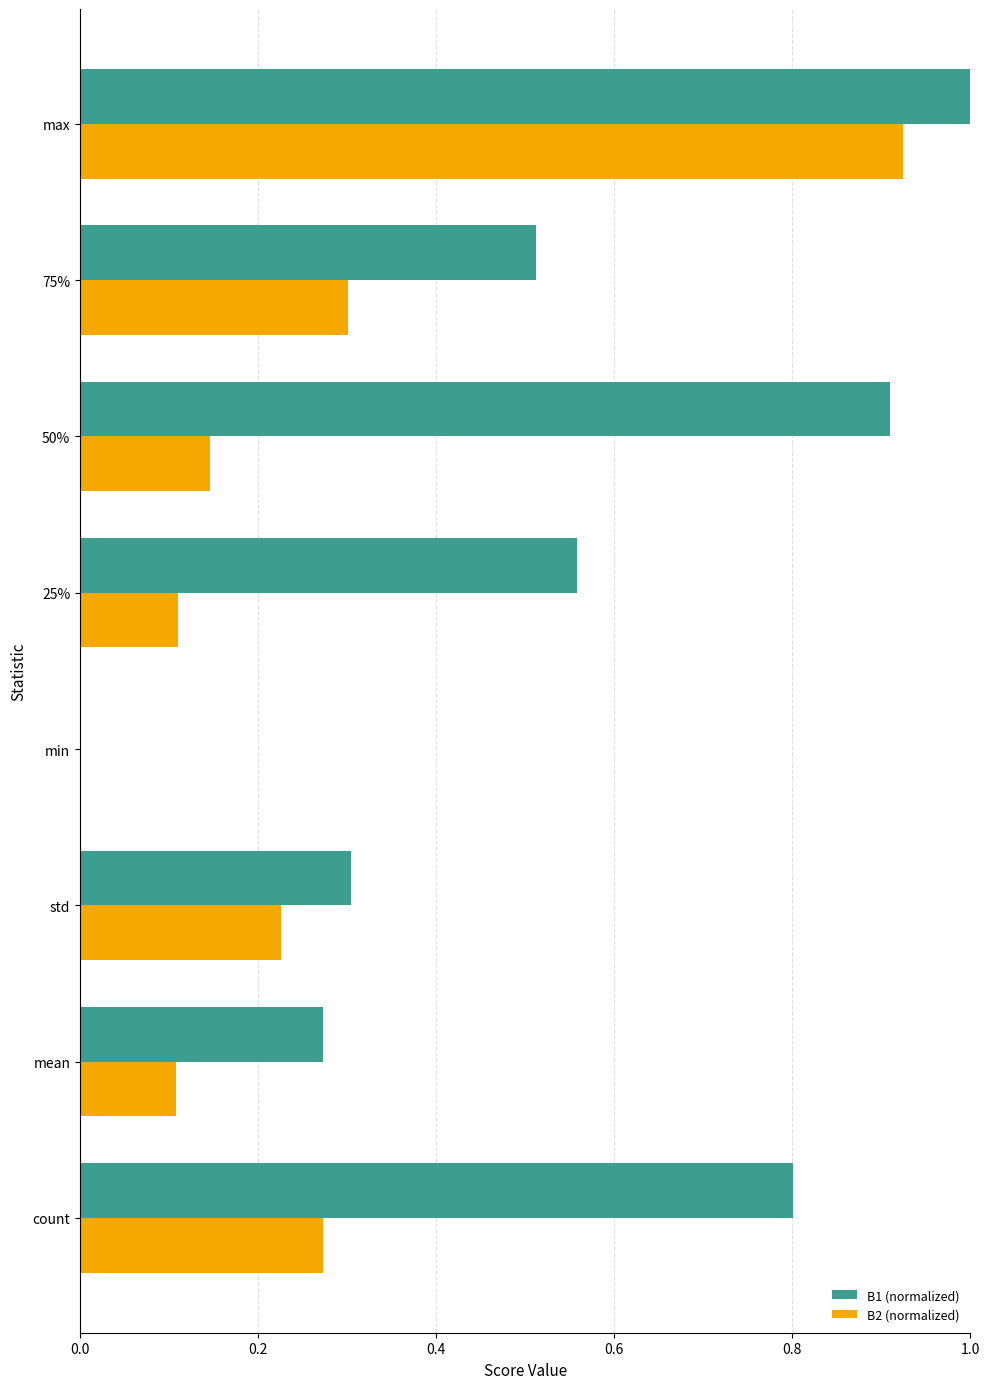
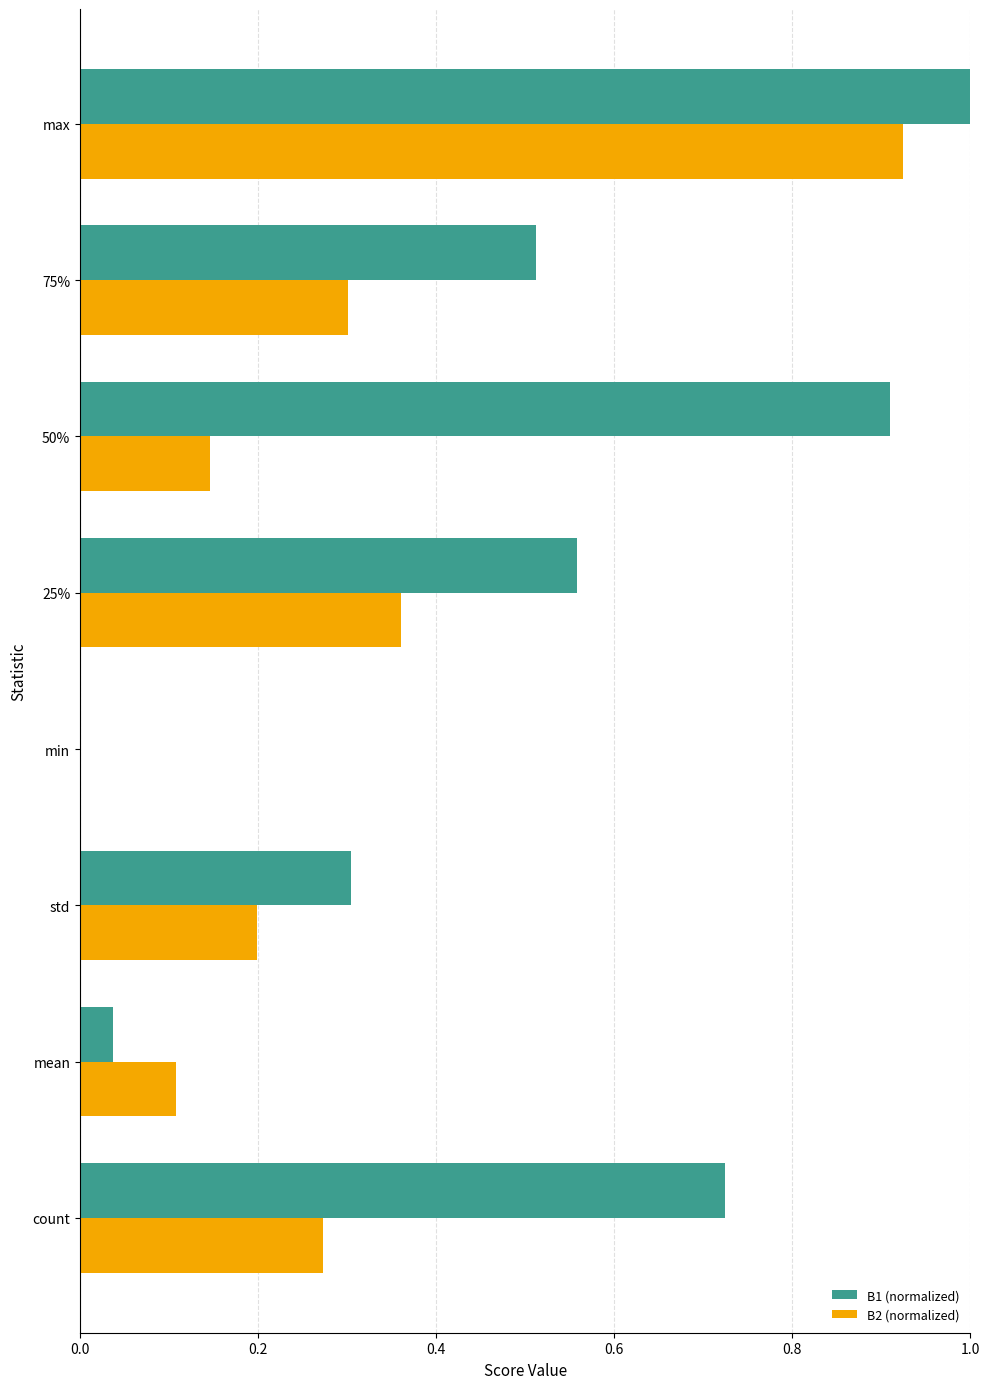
  {
    "B1 (normalized)": {
      "max": 1.00,
      "75%": 0.51,
      "50%": 0.91,
      "25%": 0.56,
      "min": 0.00,
      "std": 0.30,
-     "mean": 0.27,
-     "count": 0.80
+     "mean": 0.04,
+     "count": 0.72
    },
    "B2 (normalized)": {
      "max": 0.92,
      "75%": 0.30,
      "50%": 0.15,
-     "25%": 0.11,
+     "25%": 0.36,
      "min": 0.00,
-     "std": 0.23,
+     "std": 0.20,
      "mean": 0.11,
      "count": 0.27
    }
  }
